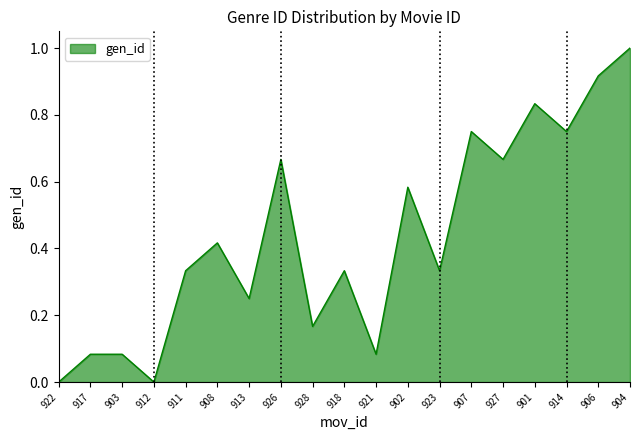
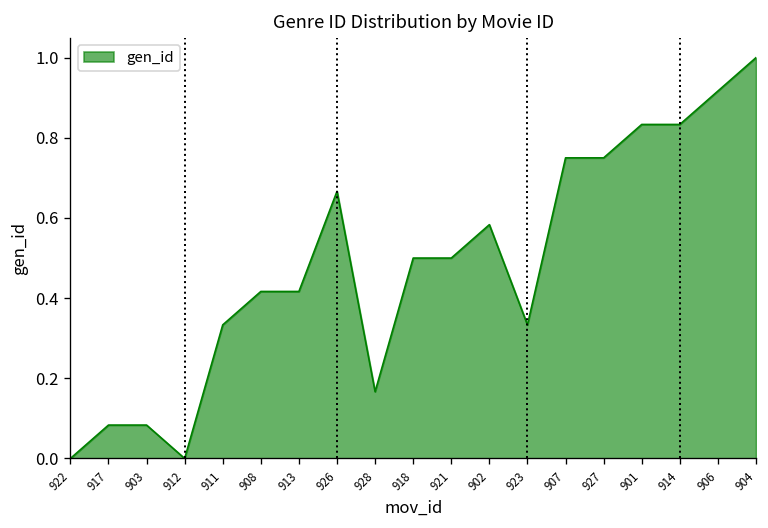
  {
    "922": 0.00,
    "917": 0.08,
    "903": 0.08,
    "912": 0.00,
    "911": 0.33,
    "908": 0.42,
-   "913": 0.25,
+   "913": 0.42,
    "926": 0.67,
    "928": 0.17,
-   "918": 0.33,
-   "921": 0.08,
+   "918": 0.50,
+   "921": 0.50,
    "902": 0.58,
    "923": 0.33,
    "907": 0.75,
-   "927": 0.67,
+   "927": 0.75,
    "901": 0.83,
-   "914": 0.75,
+   "914": 0.83,
    "906": 0.92,
    "904": 1.00
  }
